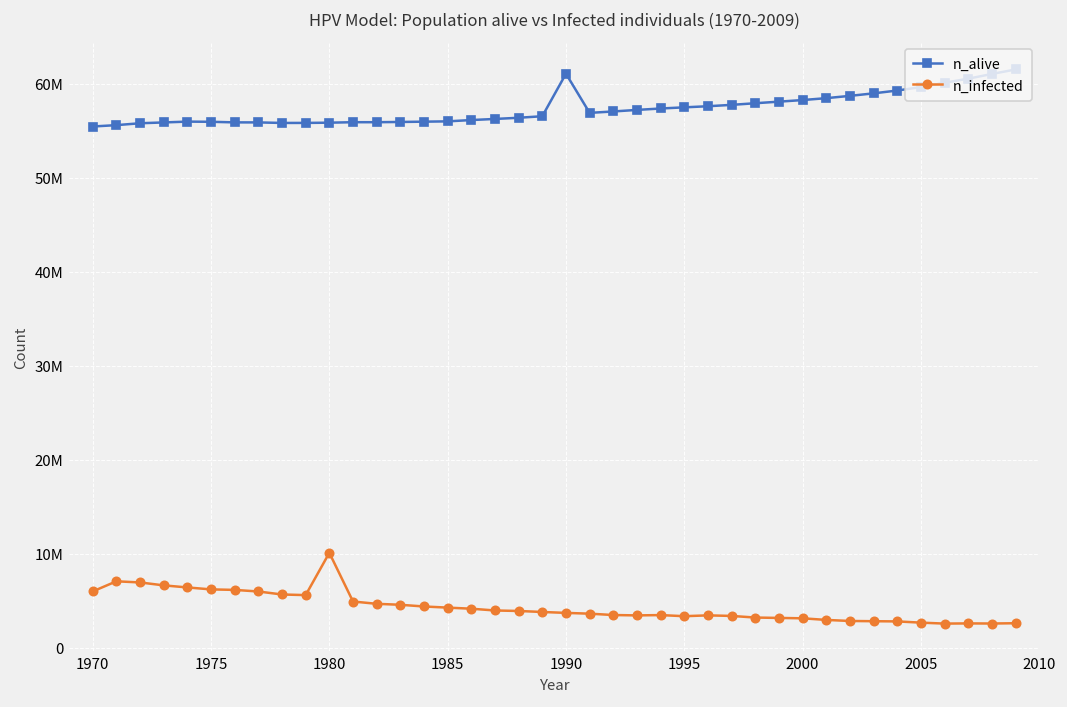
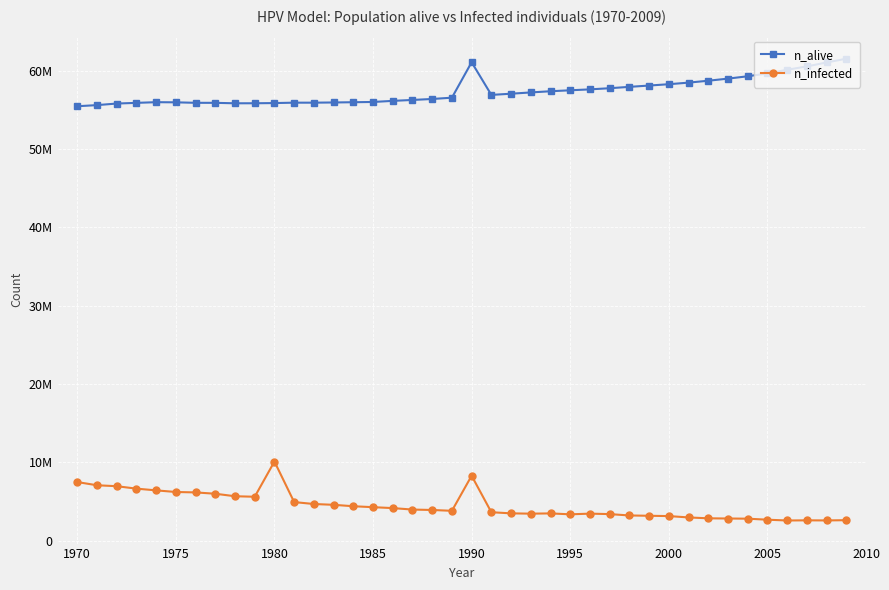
  {
    "n_alive": {
      "1970": 55000000,
      "1975": 56000000,
      "1980": 56000000,
      "1985": 56000000,
      "1990": 61000000,
      "1995": 57000000,
      "2000": 58000000
    },
    "n_infected": {
-     "1970": 6000000,
+     "1970": 7000000,
      "1975": 6000000,
      "1980": 10000000,
      "1985": 4000000,
-     "1990": 4000000,
+     "1990": 8000000,
      "1995": 3000000,
      "2000": 3000000,
      "2005": 3000000
    }
  }
